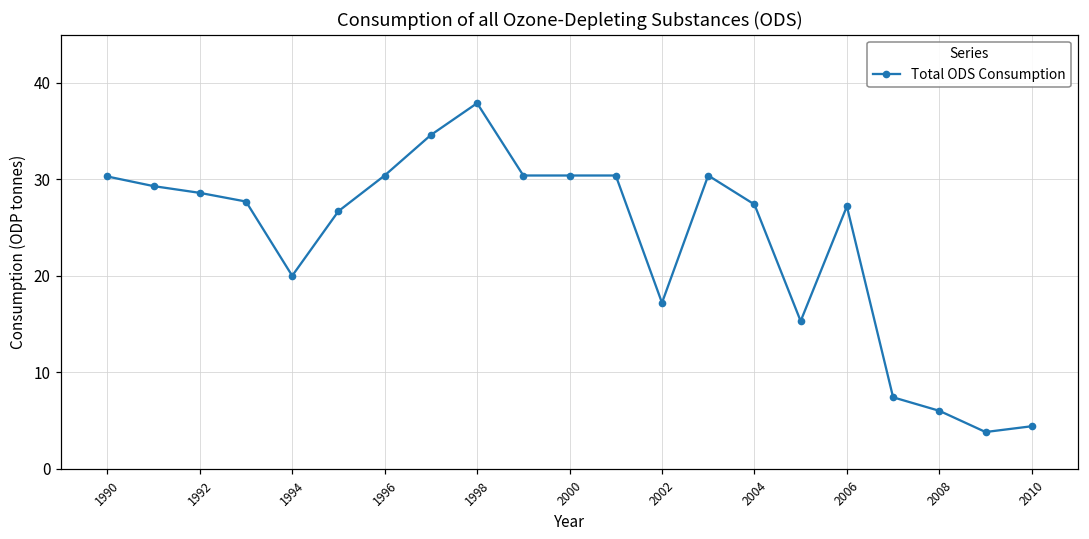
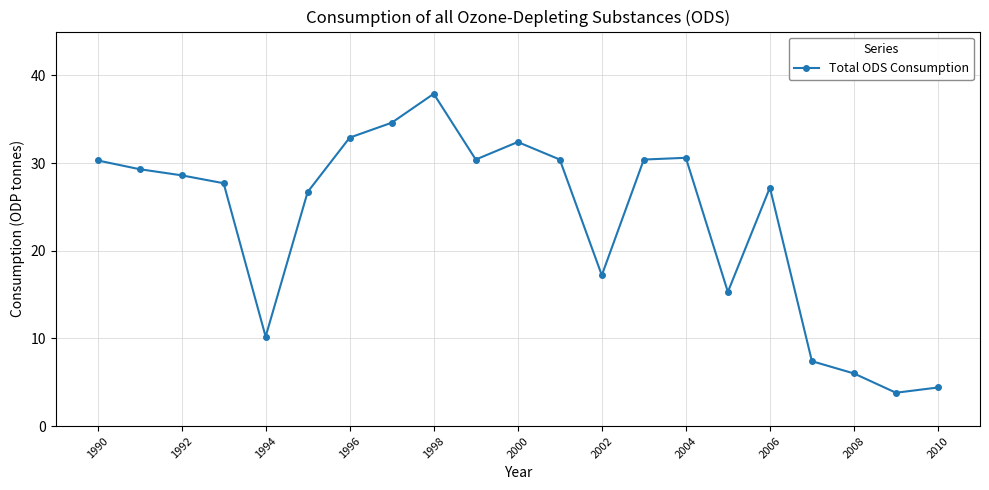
  {
    "1990": 30,
    "1992": 29,
-   "1994": 20,
-   "1996": 30,
+   "1994": 10,
+   "1996": 33,
    "1998": 38,
-   "2000": 30,
+   "2000": 32,
    "2002": 17,
-   "2004": 27,
+   "2004": 31,
    "2006": 27,
    "2008": 6,
    "2010": 4
  }
